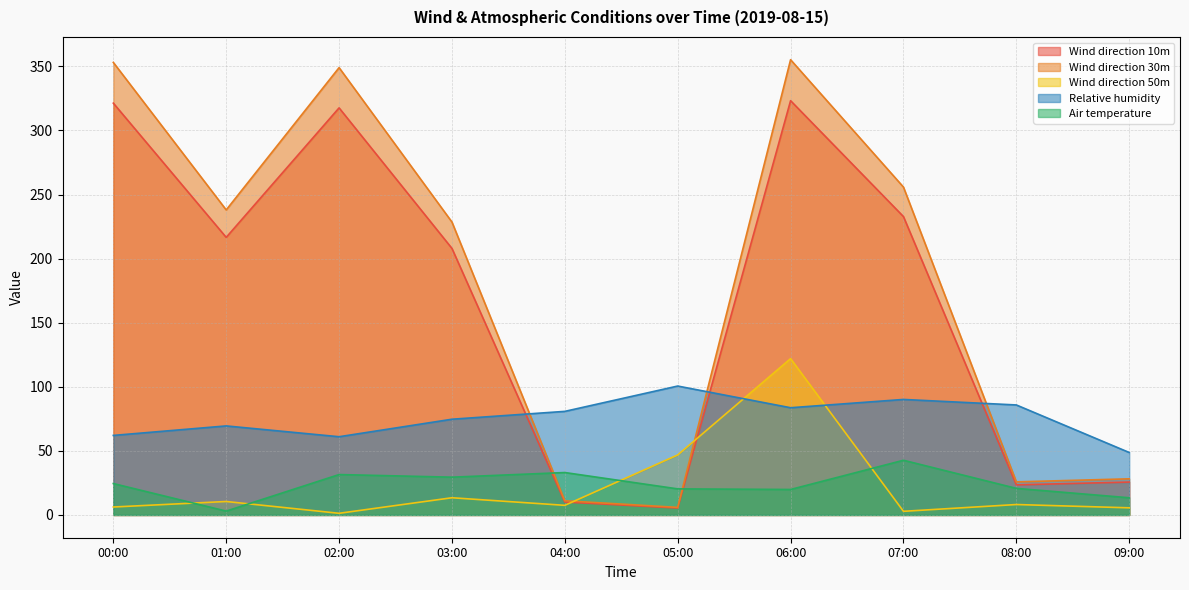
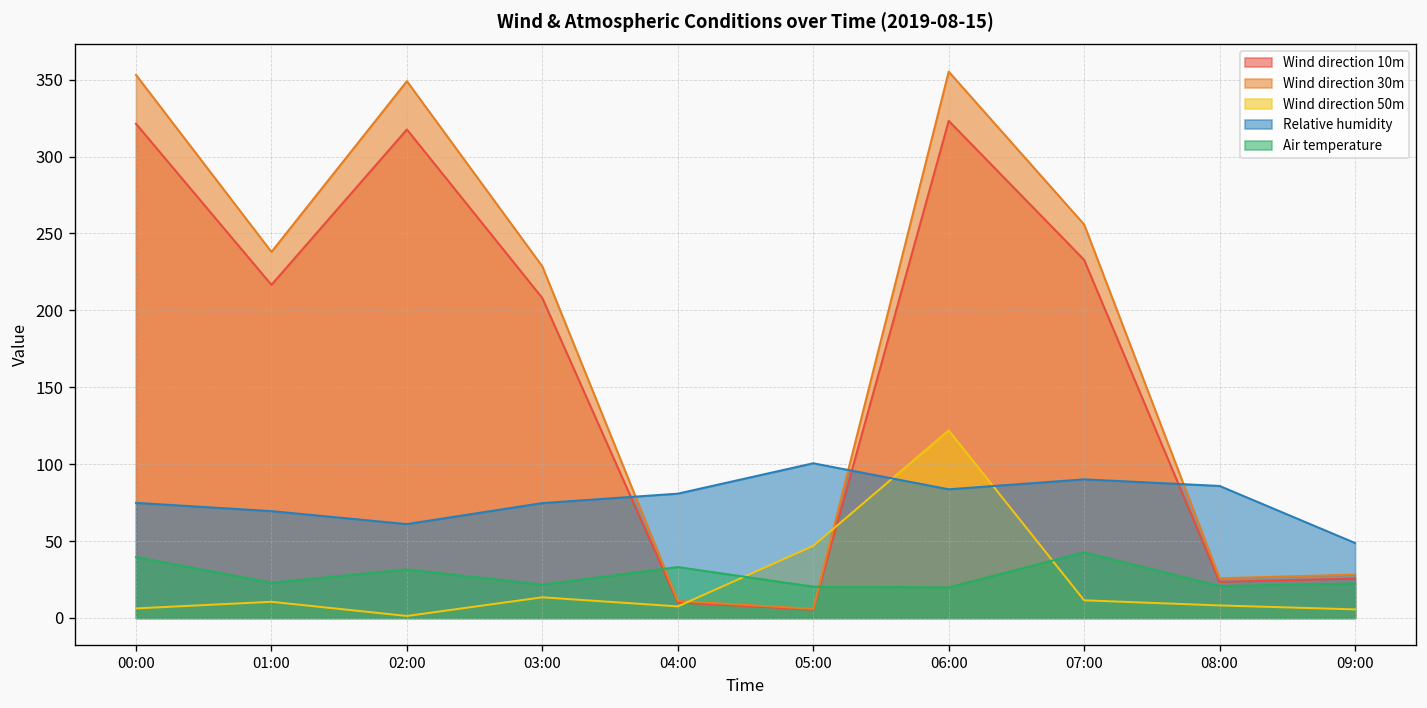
  {
    "Wind direction 50m": {
      "00:00": 6,
      "01:00": 11,
      "02:00": 1,
      "03:00": 13,
      "04:00": 8,
      "05:00": 47,
      "06:00": 122,
-     "07:00": 3,
+     "07:00": 11,
      "08:00": 8,
      "09:00": 6
    },
    "Relative humidity": {
-     "00:00": 62,
+     "00:00": 75,
      "01:00": 69,
      "02:00": 61,
      "03:00": 75,
      "04:00": 81,
      "05:00": 101,
      "06:00": 84,
      "07:00": 90,
      "08:00": 86,
      "09:00": 49
    },
    "Air temperature": {
-     "00:00": 25,
-     "01:00": 3,
+     "00:00": 40,
+     "01:00": 23,
      "02:00": 32,
-     "03:00": 29,
+     "03:00": 22,
      "04:00": 33,
      "05:00": 20,
      "06:00": 20,
      "07:00": 43,
      "08:00": 21,
-     "09:00": 13
+     "09:00": 22
    }
  }
